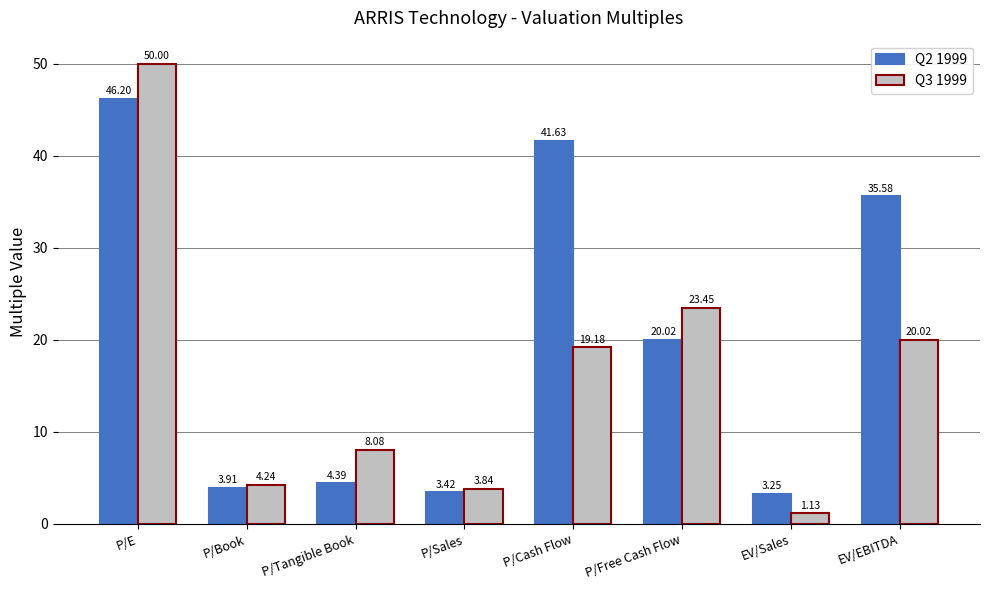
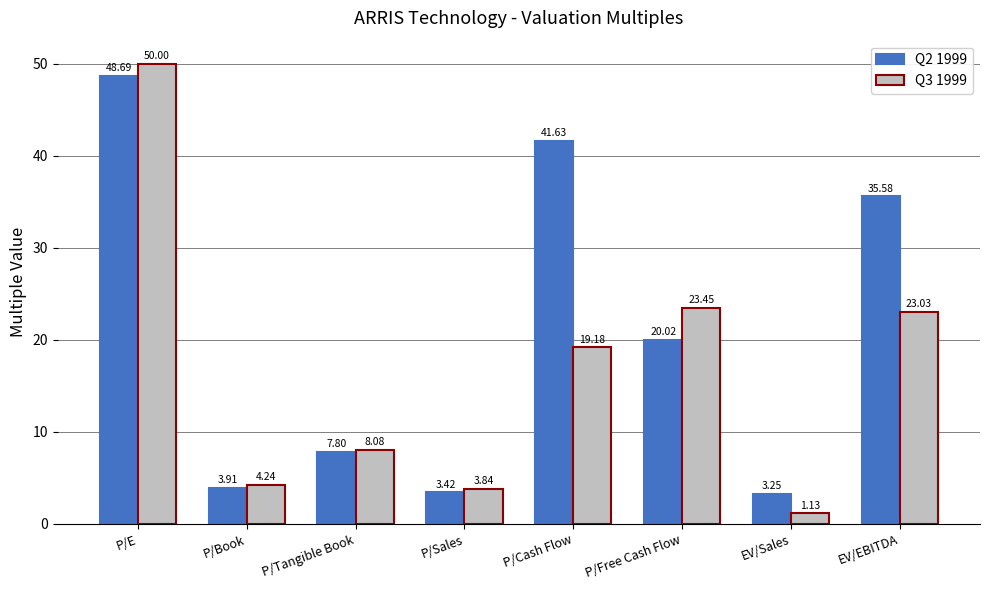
  {
    "Q2 1999": {
-     "P/E": 46.20,
+     "P/E": 48.69,
      "P/Book": 3.91,
-     "P/Tangible Book": 4.39,
+     "P/Tangible Book": 7.80,
      "P/Sales": 3.42,
      "P/Cash Flow": 41.63,
      "P/Free Cash Flow": 20.02,
      "EV/Sales": 3.25,
      "EV/EBITDA": 35.58
    },
    "Q3 1999": {
      "P/E": 50.00,
      "P/Book": 4.24,
      "P/Tangible Book": 8.08,
      "P/Sales": 3.84,
      "P/Cash Flow": 19.18,
      "P/Free Cash Flow": 23.45,
      "EV/Sales": 1.13,
-     "EV/EBITDA": 20.02
+     "EV/EBITDA": 23.03
    }
  }
